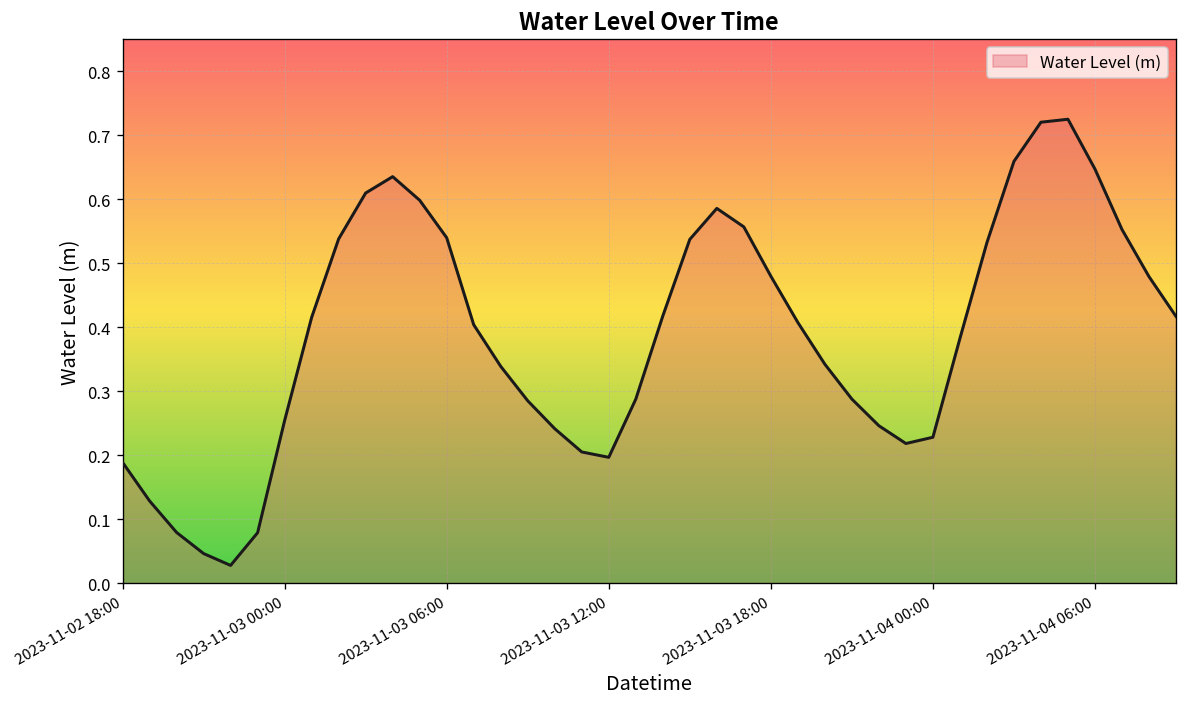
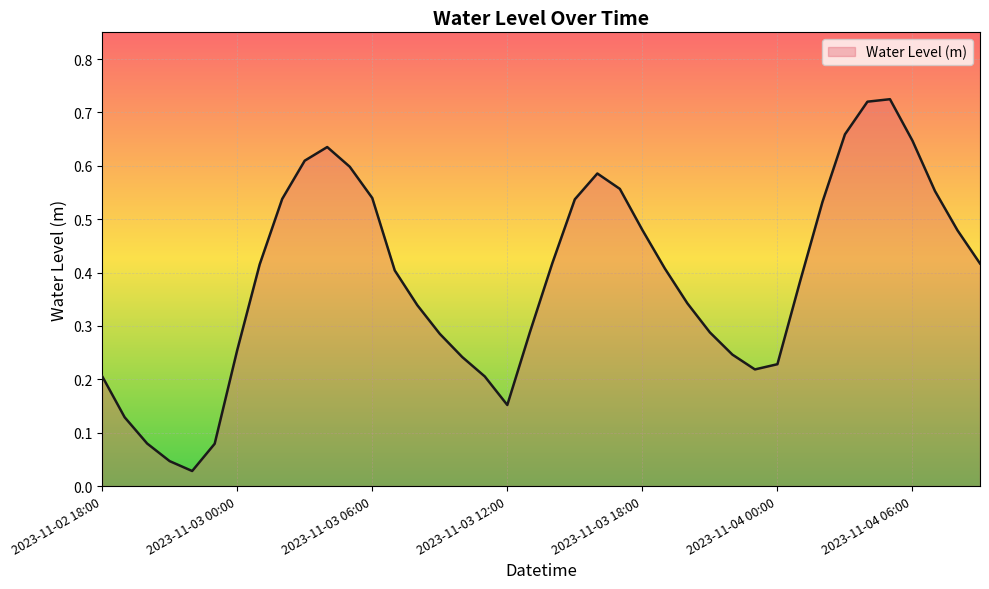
  {
-   "2023-11-02 18:00": 0.19,
+   "2023-11-02 18:00": 0.21,
    "2023-11-03 00:00": 0.25,
    "2023-11-03 06:00": 0.54,
-   "2023-11-03 12:00": 0.20,
+   "2023-11-03 12:00": 0.15,
    "2023-11-03 18:00": 0.48,
    "2023-11-04 00:00": 0.23,
    "2023-11-04 06:00": 0.65
  }
